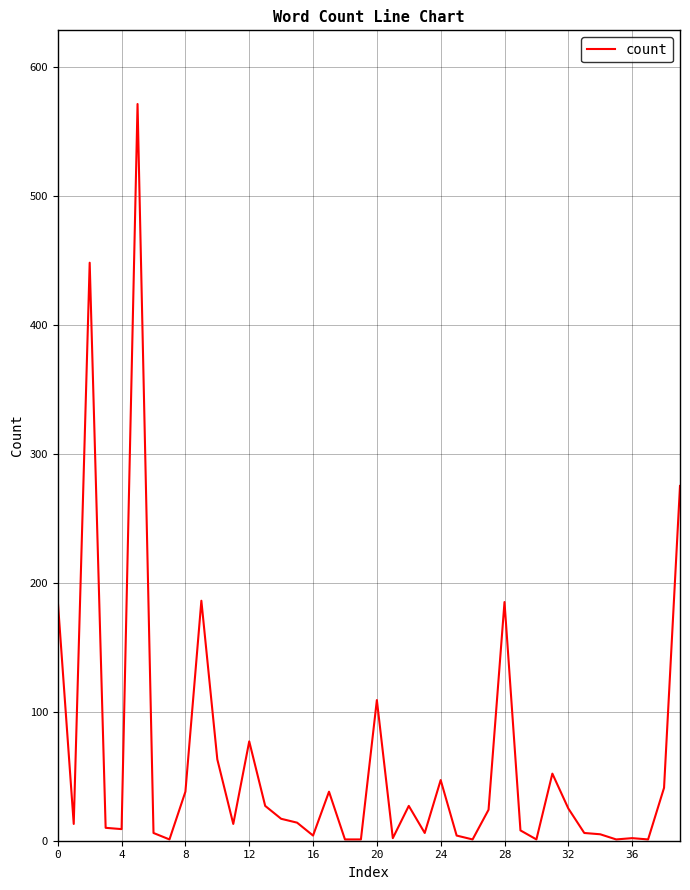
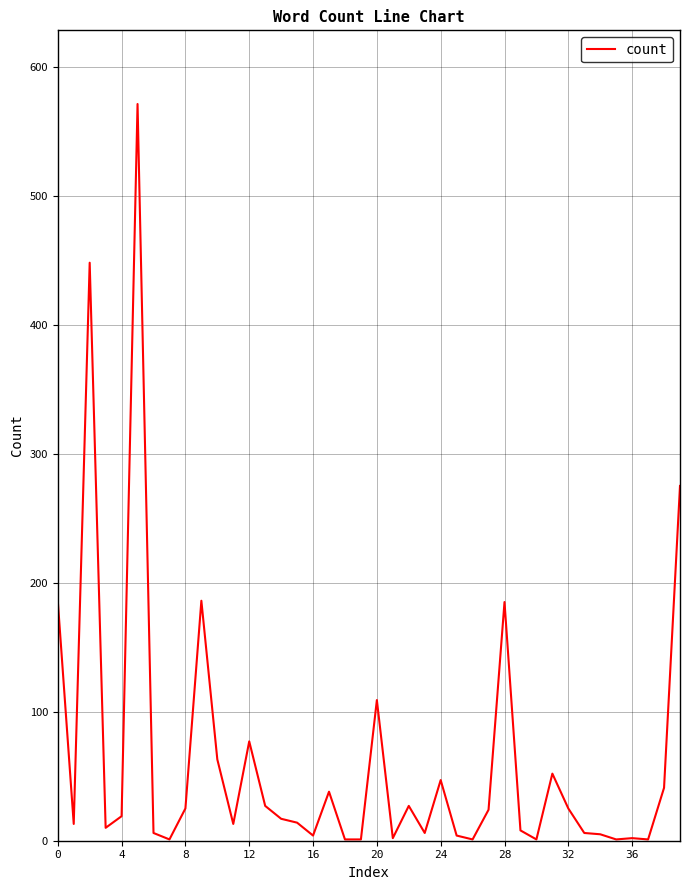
  {
    "0": 186,
-   "4": 9,
-   "8": 38,
+   "4": 19,
+   "8": 25,
    "12": 77,
    "16": 4,
    "20": 109,
    "24": 47,
    "28": 185,
    "32": 25,
    "36": 2
  }
